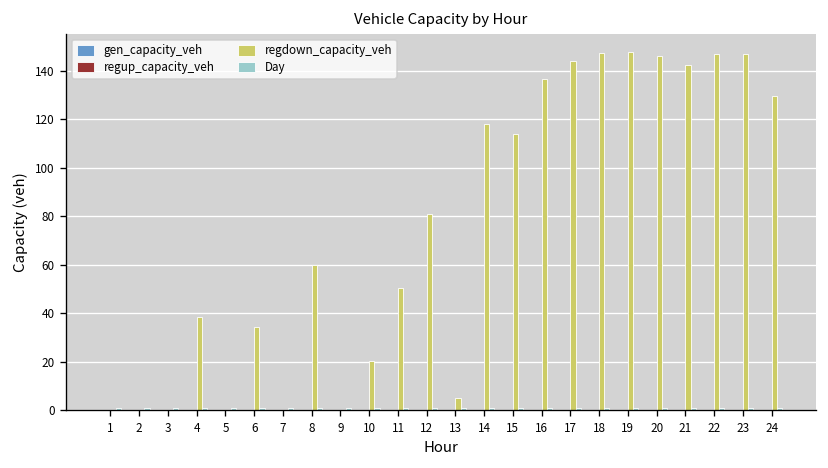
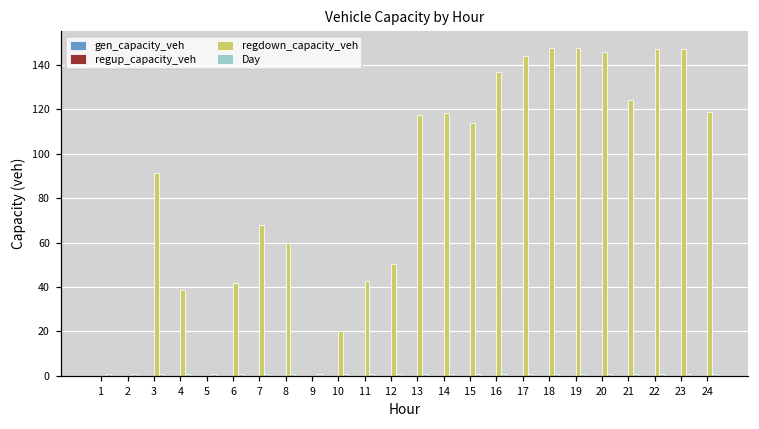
  {
    "gen_capacity_veh": {
      "1": 0,
      "2": 0,
      "3": 0,
      "4": 0,
      "5": 0,
      "6": 0,
      "7": 0,
      "8": 0,
      "9": 0,
      "10": 0,
      "11": 0,
      "12": 0,
      "13": 0,
      "14": 0,
      "15": 0,
      "16": 0,
      "17": 0,
      "18": 0,
      "19": 0,
      "20": 0,
      "21": 0,
      "22": 0,
      "23": 0,
      "24": 0
    },
    "regup_capacity_veh": {
      "1": 0,
      "2": 0,
      "3": 0,
      "4": 0,
      "5": 0,
      "6": 0,
      "7": 0,
      "8": 0,
      "9": 0,
      "10": 0,
      "11": 0,
      "12": 0,
      "13": 0,
      "14": 0,
      "15": 0,
      "16": 0,
      "17": 0,
      "18": 0,
      "19": 0,
      "20": 0,
      "21": 0,
      "22": 0,
      "23": 0,
      "24": 0
    },
    "regdown_capacity_veh": {
      "1": 0,
      "2": 0,
-     "3": 0,
+     "3": 91,
      "4": 39,
      "5": 0,
-     "6": 34,
-     "7": 0,
+     "6": 42,
+     "7": 68,
      "8": 60,
      "9": 0,
      "10": 20,
-     "11": 50,
-     "12": 81,
-     "13": 5,
+     "11": 43,
+     "12": 50,
+     "13": 117,
      "14": 118,
      "15": 114,
      "16": 137,
      "17": 144,
      "18": 147,
      "19": 148,
      "20": 146,
-     "21": 142,
+     "21": 124,
      "22": 147,
      "23": 147,
-     "24": 129
+     "24": 119
    }
  }
